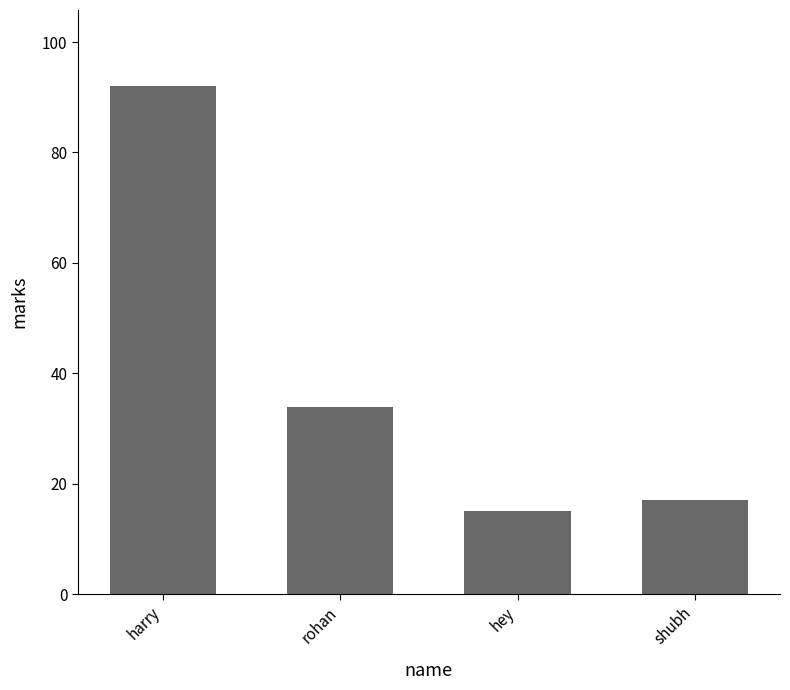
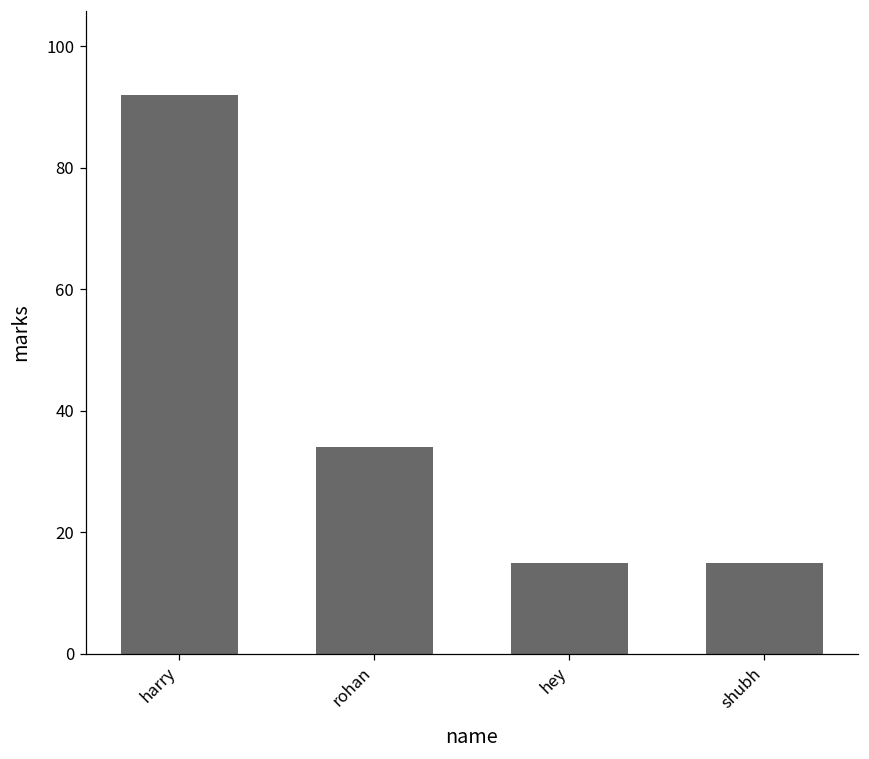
  {
    "harry": 92,
    "rohan": 34,
    "hey": 15,
-   "shubh": 17
+   "shubh": 15
  }
